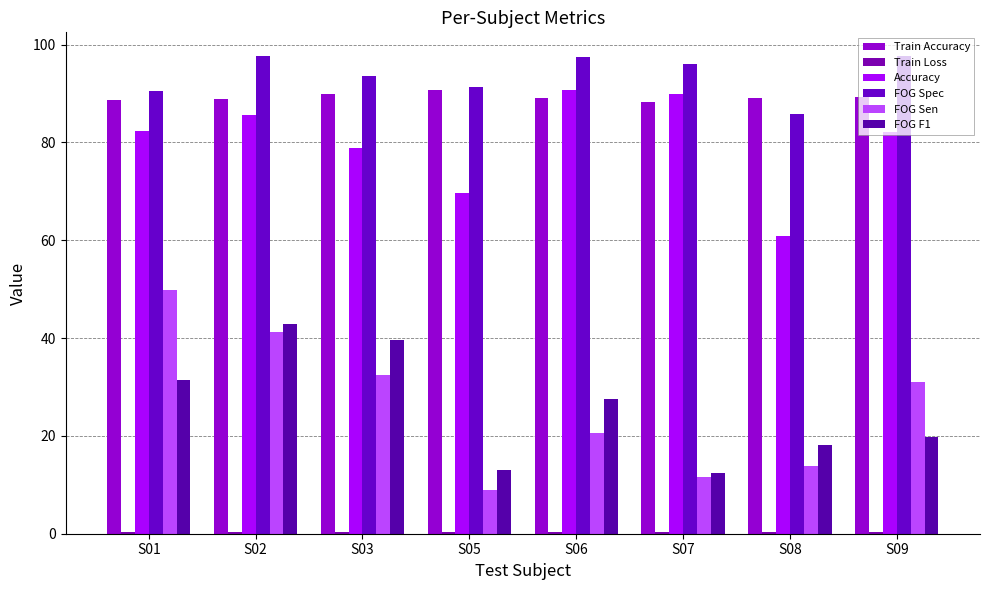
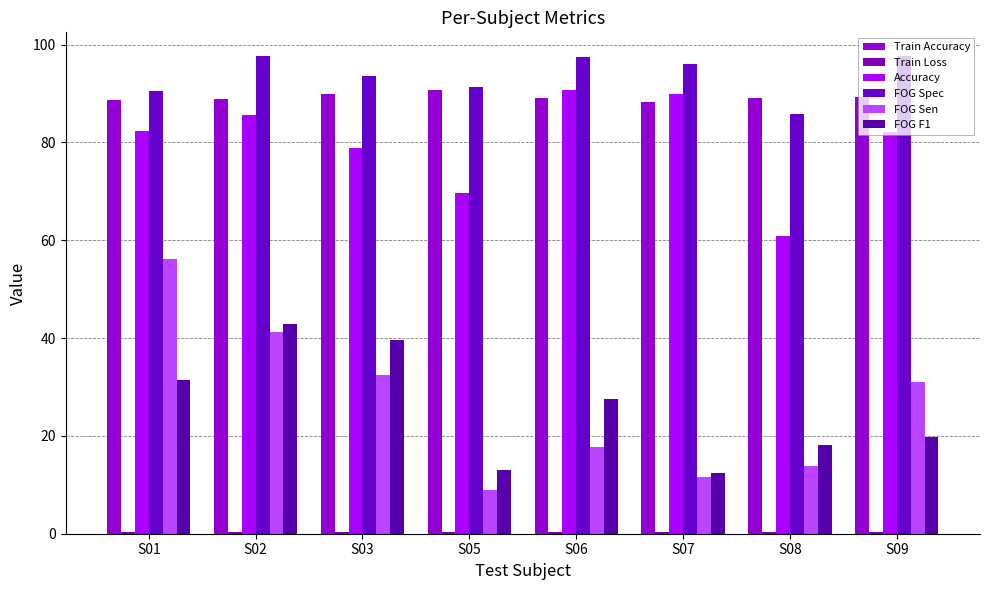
  {
    "FOG Sen": {
-     "S01": 50,
+     "S01": 56,
      "S02": 41,
      "S03": 33,
      "S05": 9,
-     "S06": 21,
+     "S06": 18,
      "S07": 12,
      "S08": 14,
      "S09": 31
    }
  }
